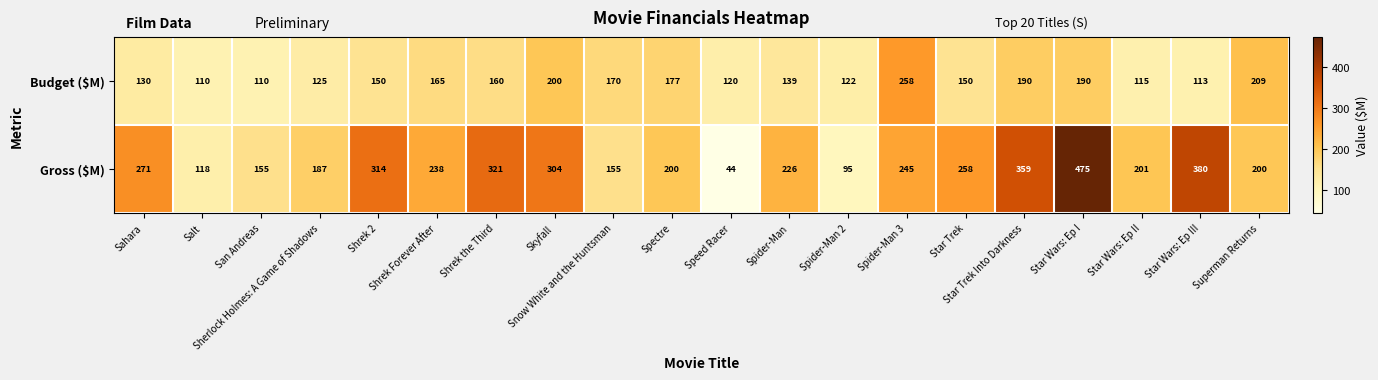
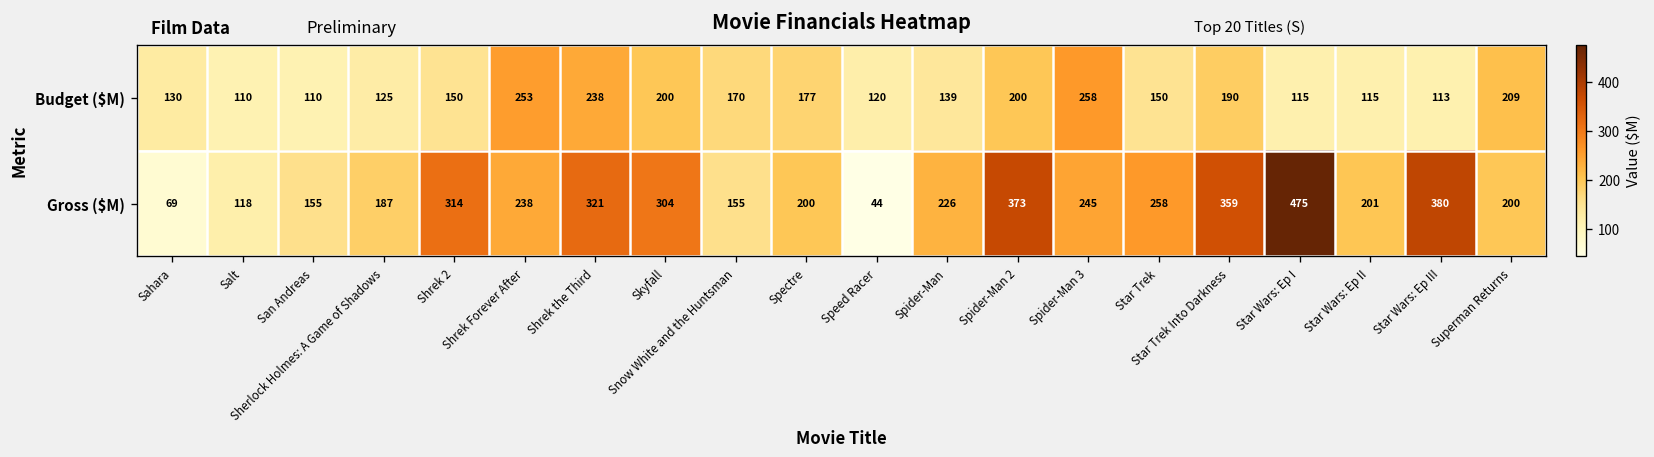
  {
    "Budget ($M)": {
      "Sahara": 130,
      "Salt": 110,
      "San Andreas": 110,
      "Sherlock Holmes: A Game of Shadows": 125,
      "Shrek 2": 150,
-     "Shrek Forever After": 165,
-     "Shrek the Third": 160,
+     "Shrek Forever After": 253,
+     "Shrek the Third": 238,
      "Skyfall": 200,
      "Snow White and the Huntsman": 170,
      "Spectre": 177,
      "Speed Racer": 120,
      "Spider-Man": 139,
-     "Spider-Man 2": 122,
+     "Spider-Man 2": 200,
      "Spider-Man 3": 258,
      "Star Trek": 150,
      "Star Trek Into Darkness": 190,
-     "Star Wars: Ep I": 190,
+     "Star Wars: Ep I": 115,
      "Star Wars: Ep II": 115,
      "Star Wars: Ep III": 113,
      "Superman Returns": 209
    },
    "Gross ($M)": {
-     "Sahara": 271,
+     "Sahara": 69,
      "Salt": 118,
      "San Andreas": 155,
      "Sherlock Holmes: A Game of Shadows": 187,
      "Shrek 2": 314,
      "Shrek Forever After": 238,
      "Shrek the Third": 321,
      "Skyfall": 304,
      "Snow White and the Huntsman": 155,
      "Spectre": 200,
      "Speed Racer": 44,
      "Spider-Man": 226,
-     "Spider-Man 2": 95,
+     "Spider-Man 2": 373,
      "Spider-Man 3": 245,
      "Star Trek": 258,
      "Star Trek Into Darkness": 359,
      "Star Wars: Ep I": 475,
      "Star Wars: Ep II": 201,
      "Star Wars: Ep III": 380,
      "Superman Returns": 200
    }
  }
